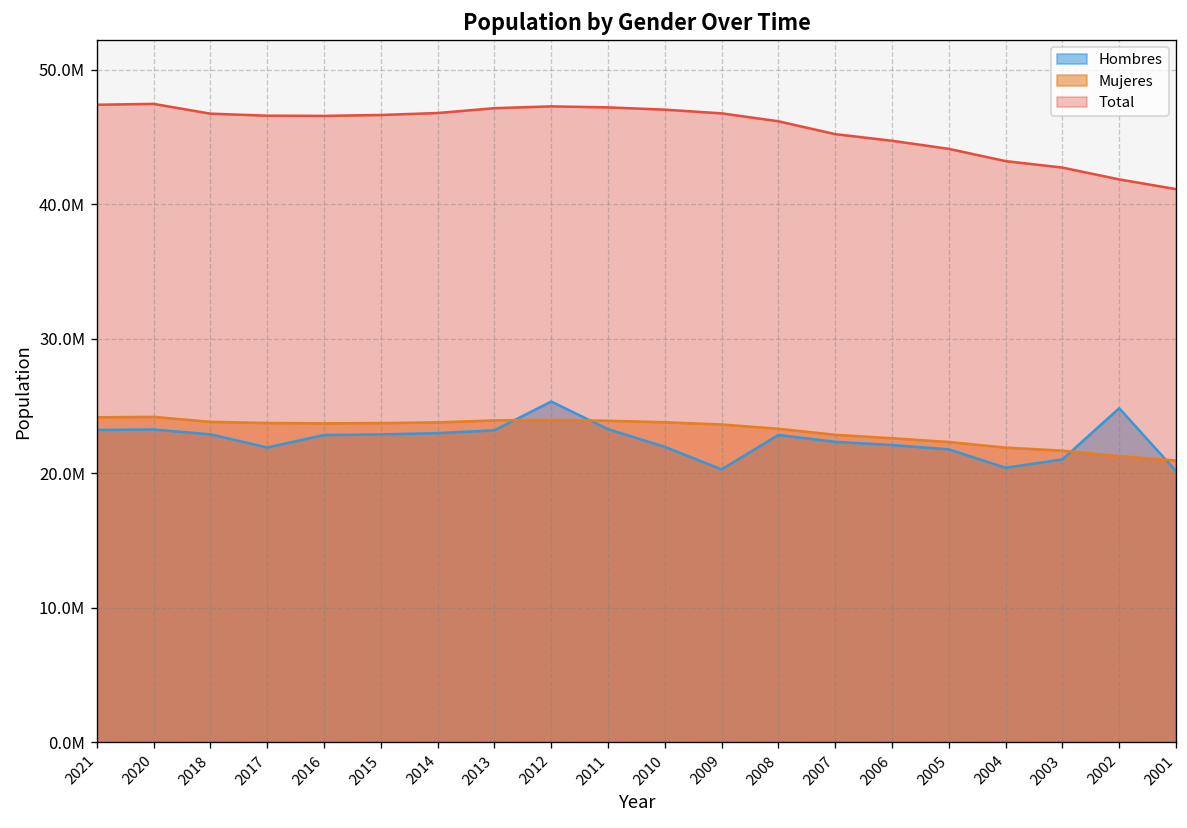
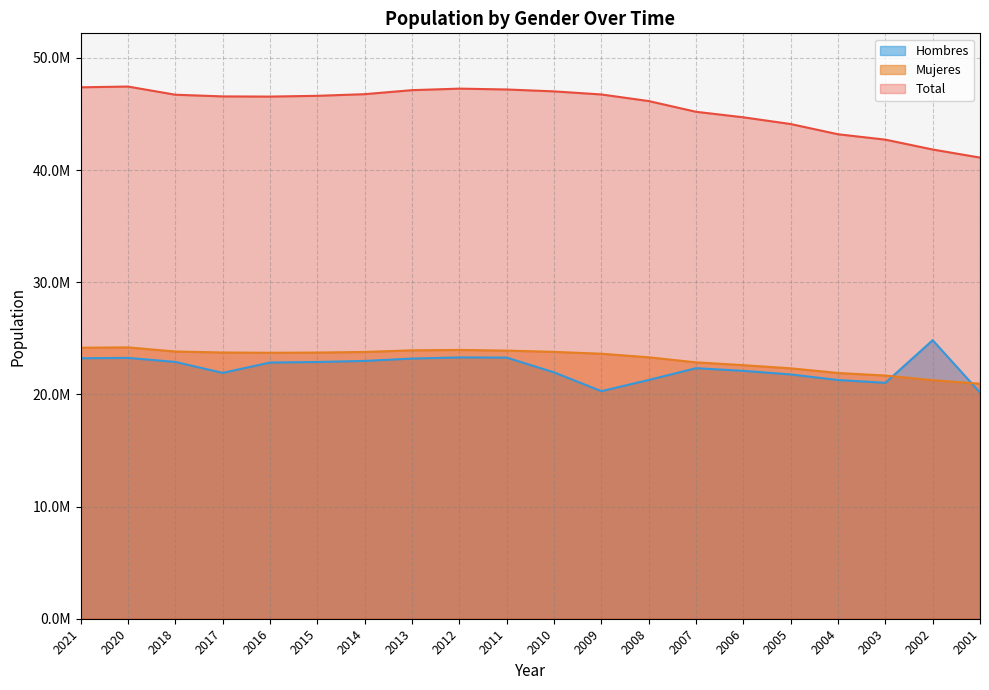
  {
    "Hombres": {
      "2021": 23200000,
      "2020": 23300000,
      "2018": 22900000,
      "2017": 21900000,
      "2016": 22800000,
      "2015": 22900000,
      "2014": 23000000,
      "2013": 23200000,
-     "2012": 25300000,
+     "2012": 23300000,
      "2011": 23300000,
      "2010": 22000000,
      "2009": 20300000,
-     "2008": 22800000,
+     "2008": 21300000,
      "2007": 22300000,
      "2006": 22100000,
      "2005": 21800000,
-     "2004": 20400000,
+     "2004": 21300000,
      "2003": 21000000,
      "2002": 24800000,
      "2001": 20200000
    }
  }
